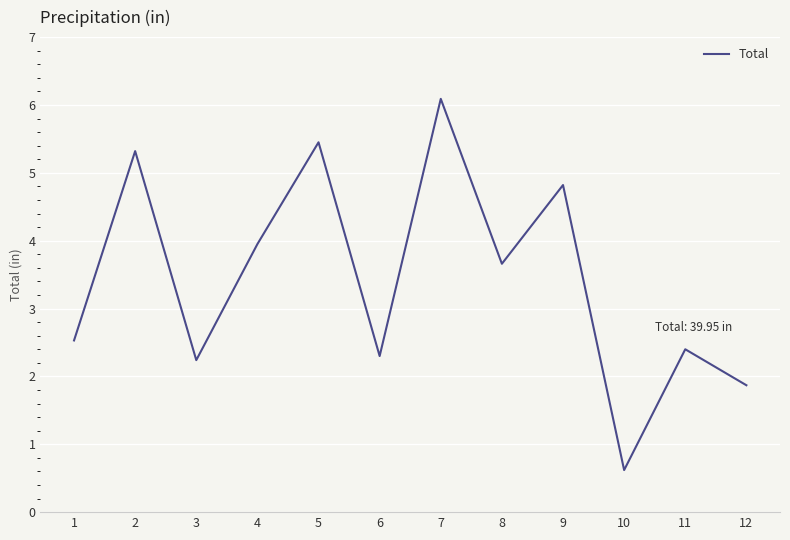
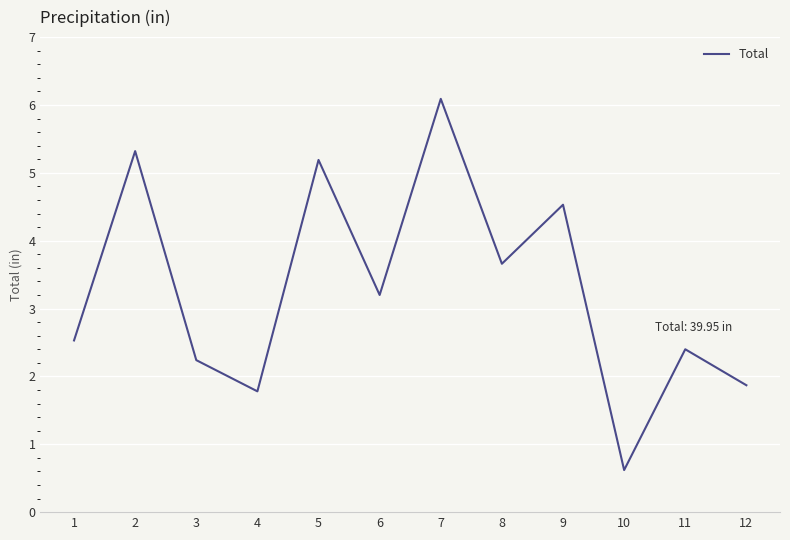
  {
    "1": 2.5,
    "2": 5.3,
    "3": 2.2,
-   "4": 4.0,
-   "5": 5.5,
-   "6": 2.3,
+   "4": 1.8,
+   "5": 5.2,
+   "6": 3.2,
    "7": 6.1,
    "8": 3.7,
-   "9": 4.8,
+   "9": 4.5,
    "10": 0.6,
    "12": 1.9
  }
